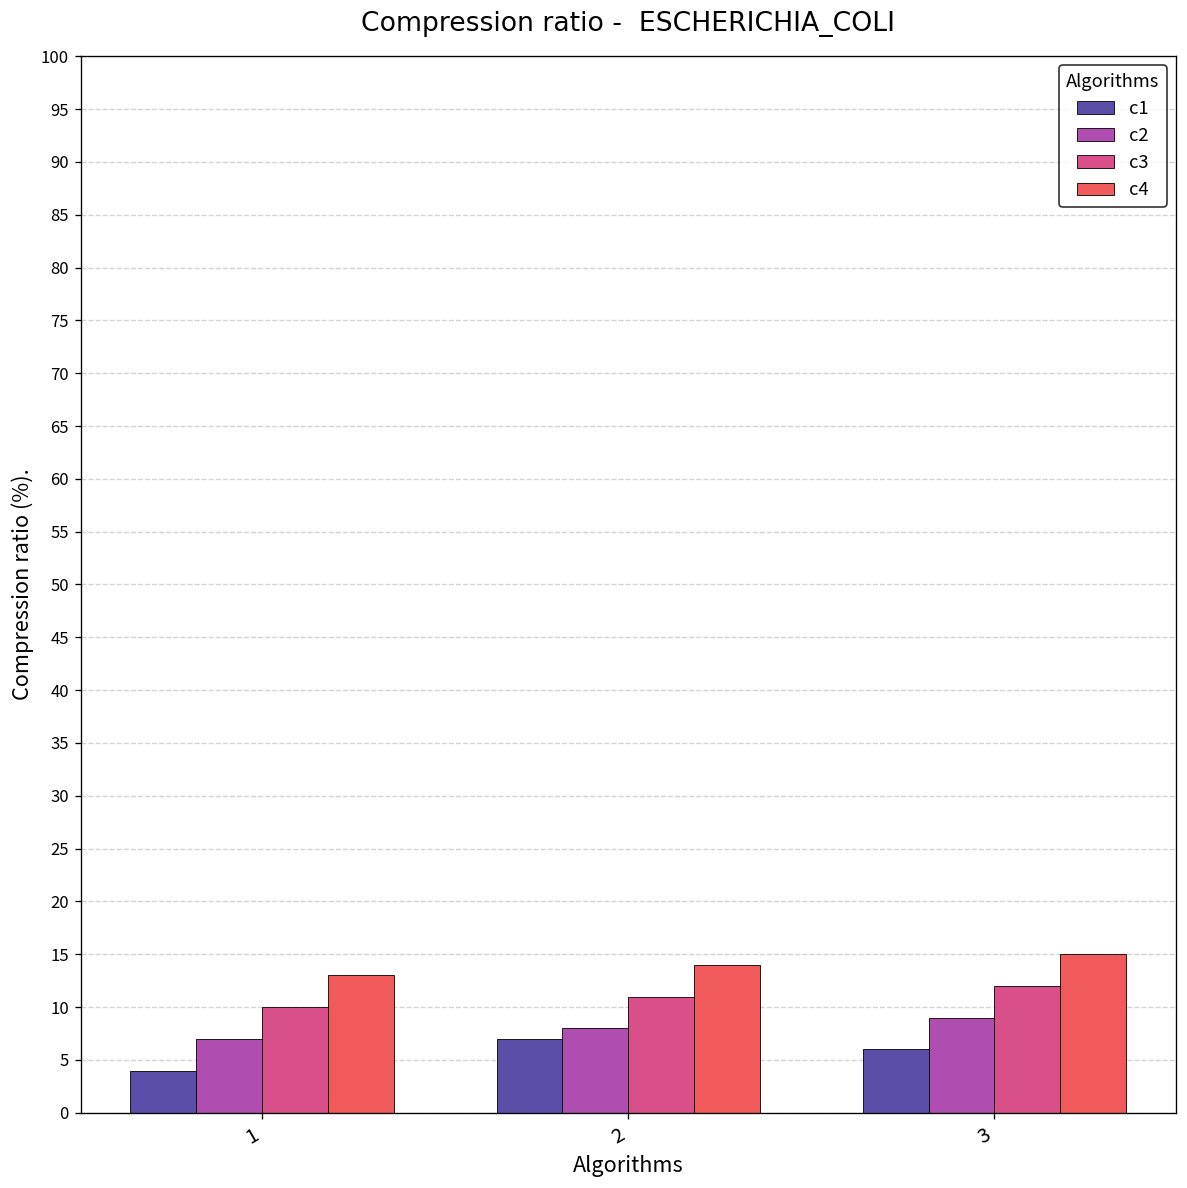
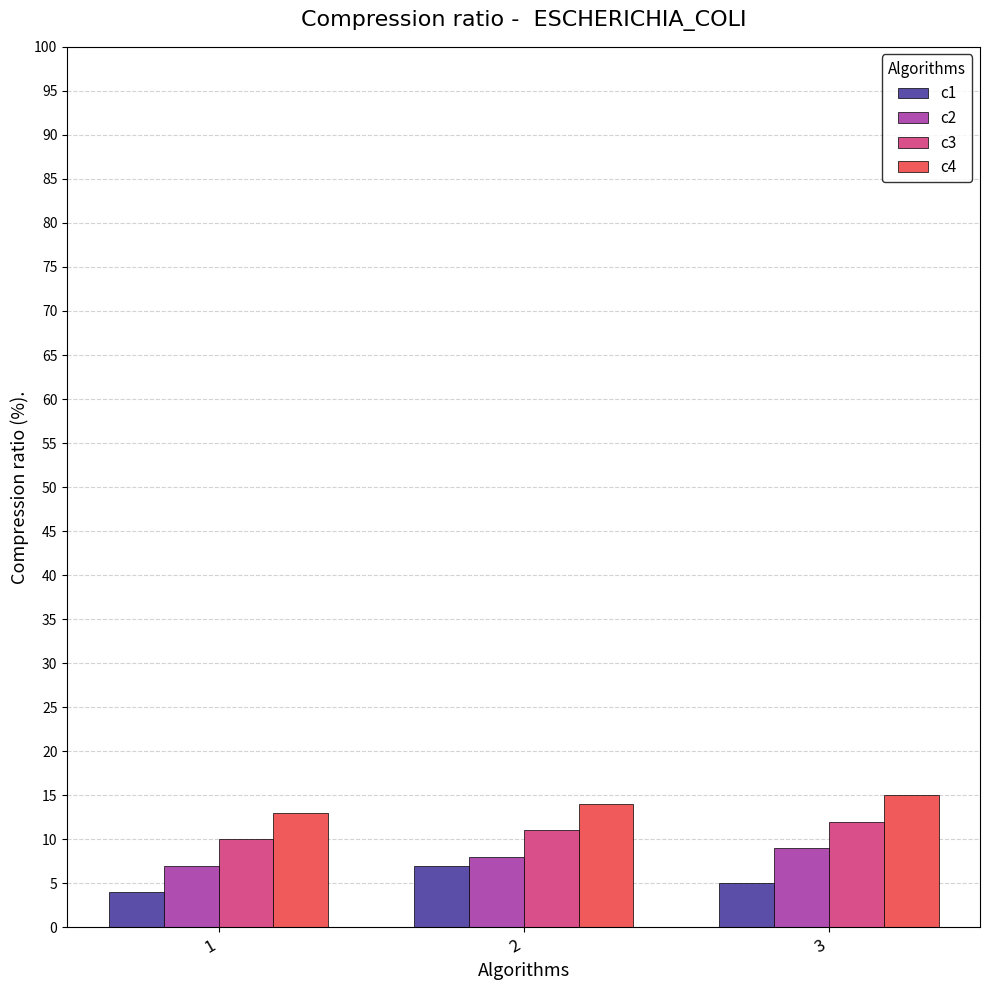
  {
    "c1": {
      "1": 4,
      "2": 7,
-     "3": 6
+     "3": 5
    }
  }
